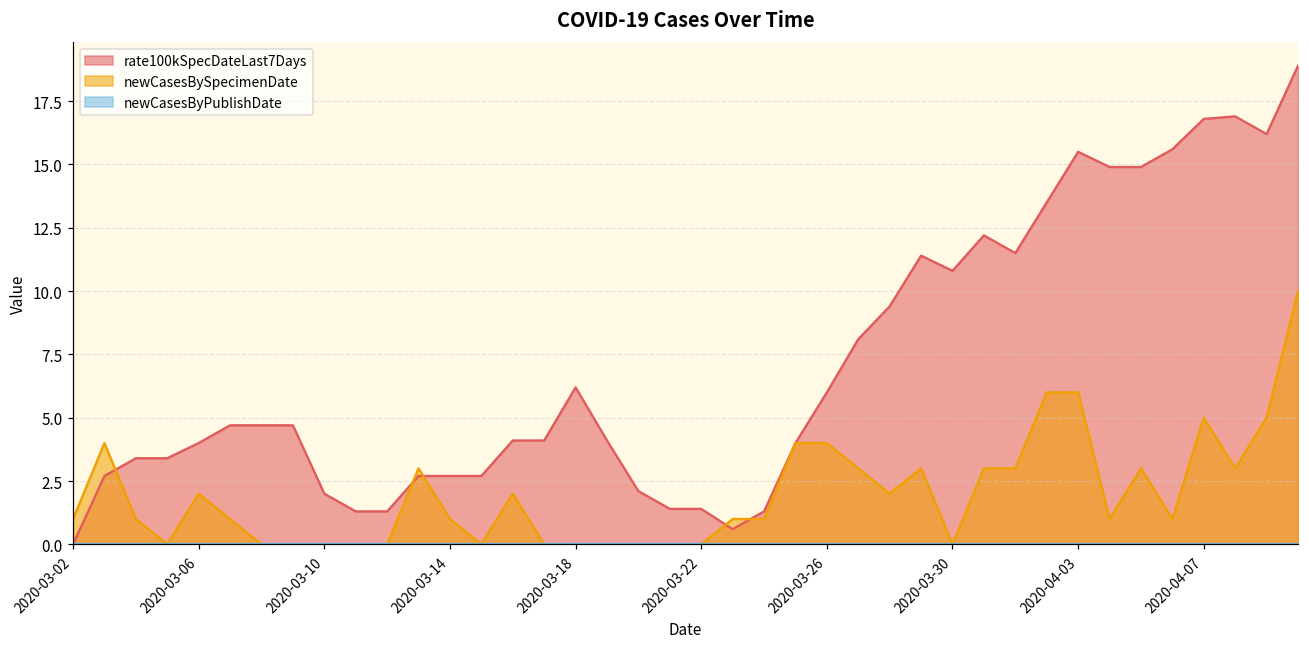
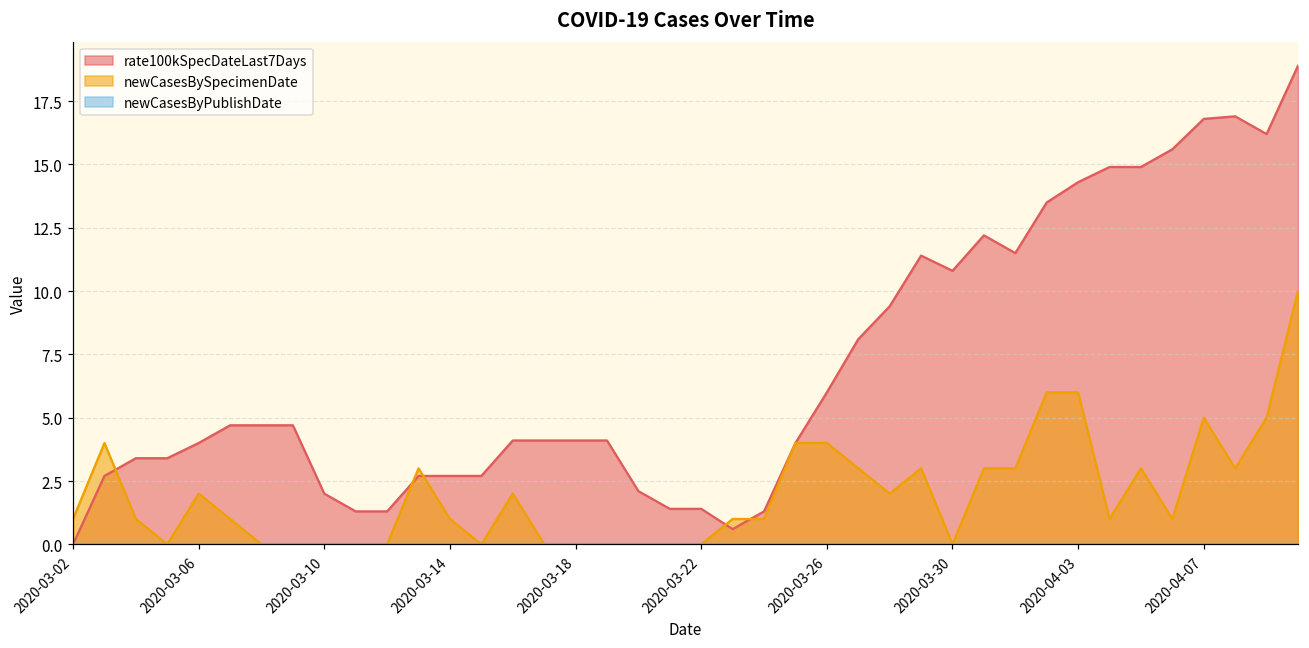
  {
    "rate100kSpecDateLast7Days": {
      "2020-03-06": 4.0,
      "2020-03-10": 2.0,
      "2020-03-14": 2.7,
-     "2020-03-18": 6.2,
+     "2020-03-18": 4.1,
      "2020-03-22": 1.4,
      "2020-03-26": 6.0,
      "2020-03-30": 10.8,
-     "2020-04-03": 15.5,
+     "2020-04-03": 14.3,
      "2020-04-07": 16.8
    },
    "newCasesBySpecimenDate": {
      "2020-03-02": 1.0,
      "2020-03-06": 2.0,
      "2020-03-14": 1.0,
      "2020-03-26": 4.0,
      "2020-04-03": 6.0,
      "2020-04-07": 5.0
    },
    "newCasesByPublishDate": {
      "2020-03-06": 0.0,
      "2020-03-14": 0.0,
      "2020-03-26": 0.0,
      "2020-04-03": 0.0,
      "2020-04-07": 0.0
    }
  }
